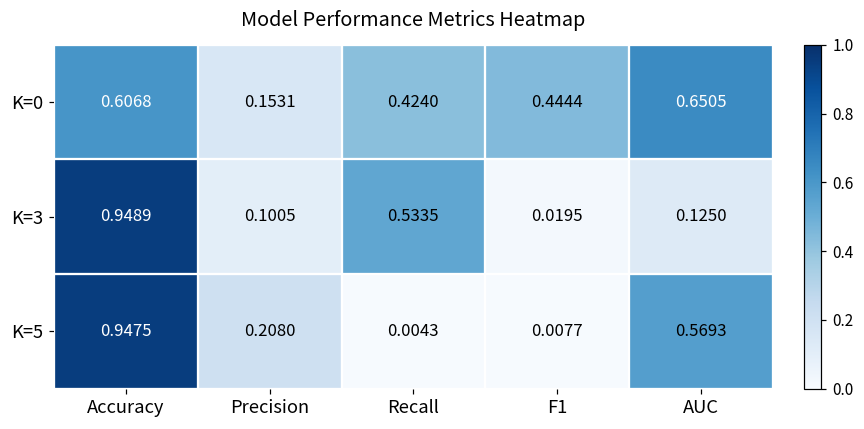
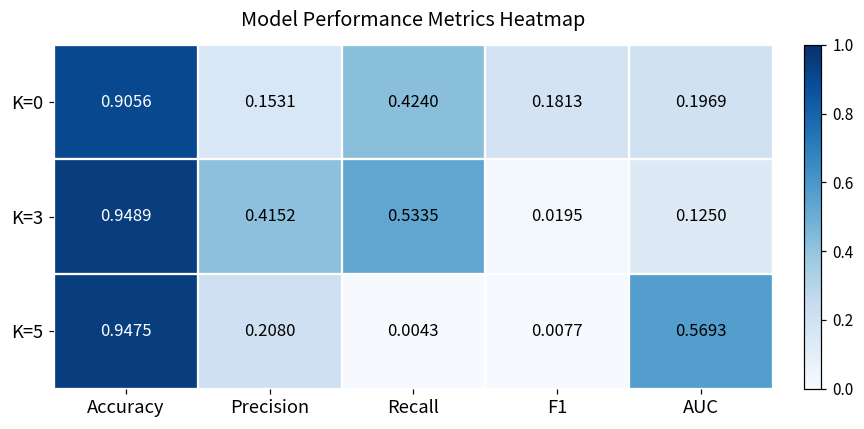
  {
    "K=0": {
-     "Accuracy": 0.6068,
+     "Accuracy": 0.9056,
      "Precision": 0.1531,
      "Recall": 0.4240,
-     "F1": 0.4444,
-     "AUC": 0.6505
+     "F1": 0.1813,
+     "AUC": 0.1969
    },
    "K=3": {
      "Accuracy": 0.9489,
-     "Precision": 0.1005,
+     "Precision": 0.4152,
      "Recall": 0.5335,
      "F1": 0.0195,
      "AUC": 0.1250
    },
    "K=5": {
      "Accuracy": 0.9475,
      "Precision": 0.2080,
      "Recall": 0.0043,
      "F1": 0.0077,
      "AUC": 0.5693
    }
  }
